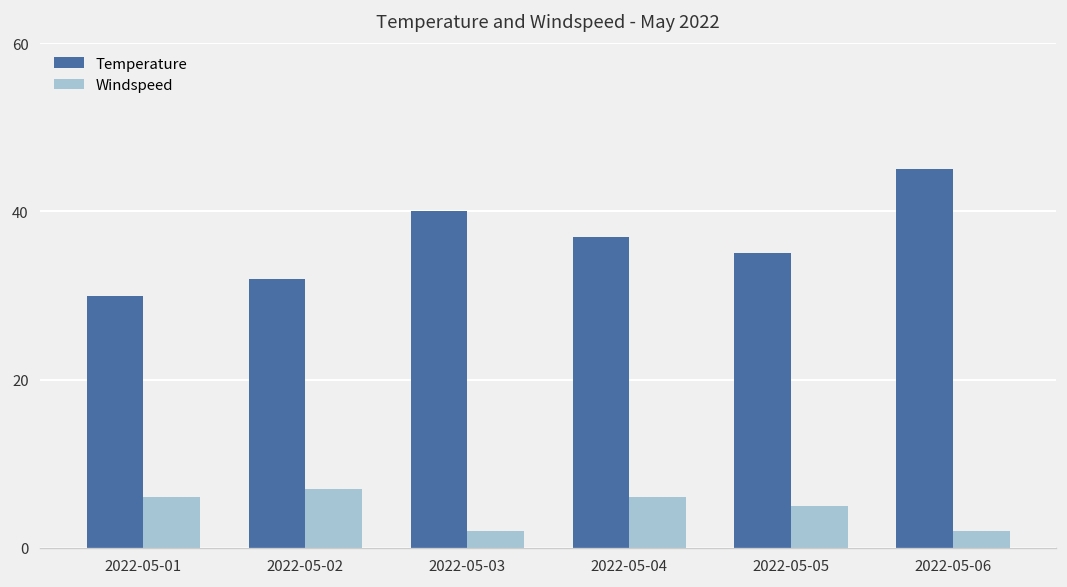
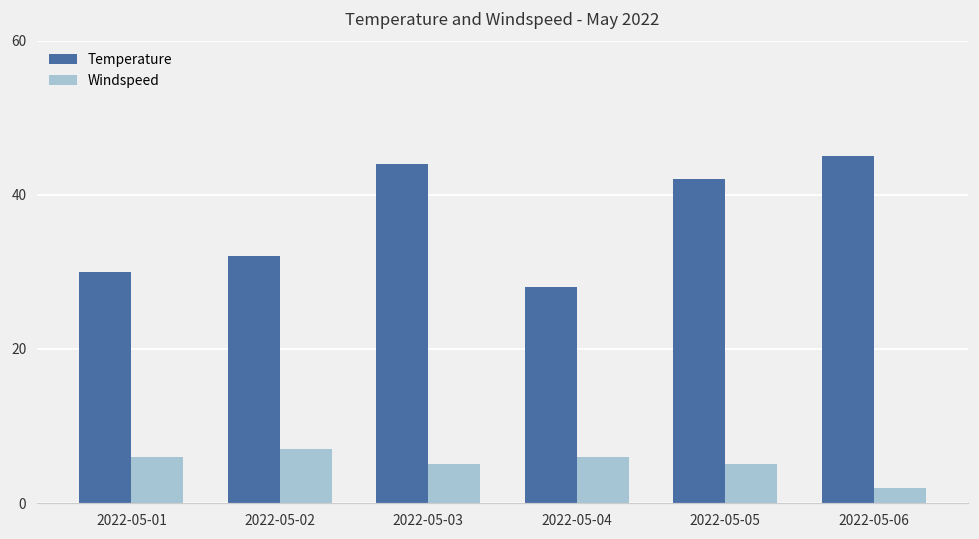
  {
    "Temperature": {
      "2022-05-01": 30,
      "2022-05-02": 32,
-     "2022-05-03": 40,
-     "2022-05-04": 37,
-     "2022-05-05": 35,
+     "2022-05-03": 44,
+     "2022-05-04": 28,
+     "2022-05-05": 42,
      "2022-05-06": 45
    },
    "Windspeed": {
      "2022-05-01": 6,
      "2022-05-02": 7,
-     "2022-05-03": 2,
+     "2022-05-03": 5,
      "2022-05-04": 6,
      "2022-05-05": 5,
      "2022-05-06": 2
    }
  }
